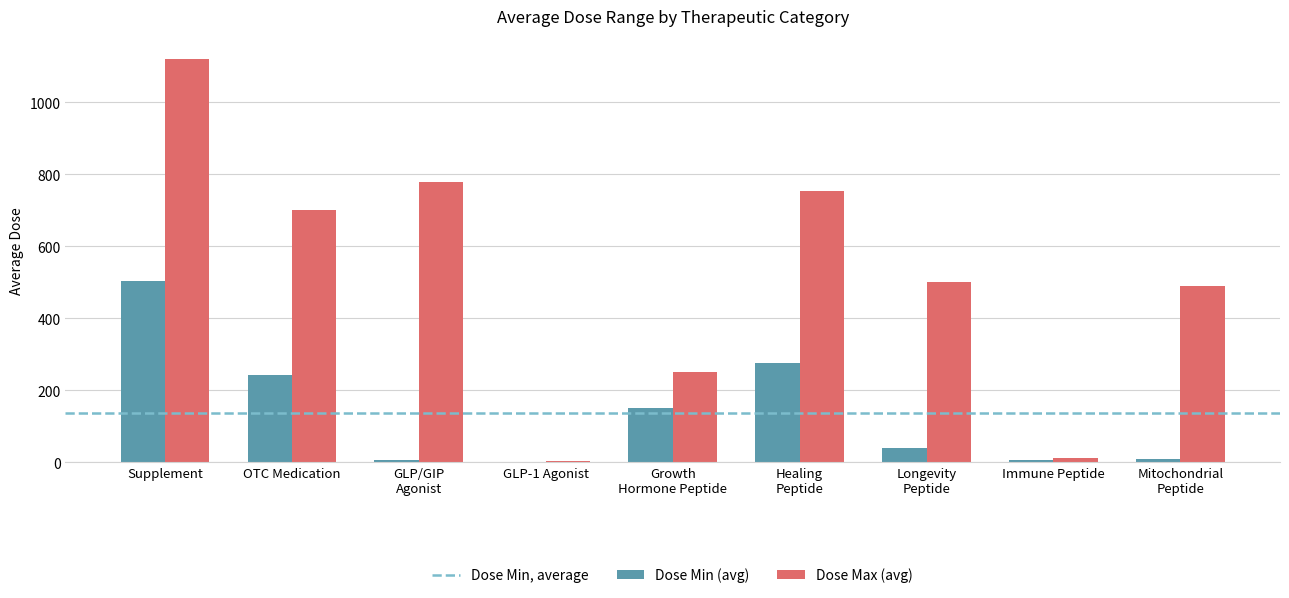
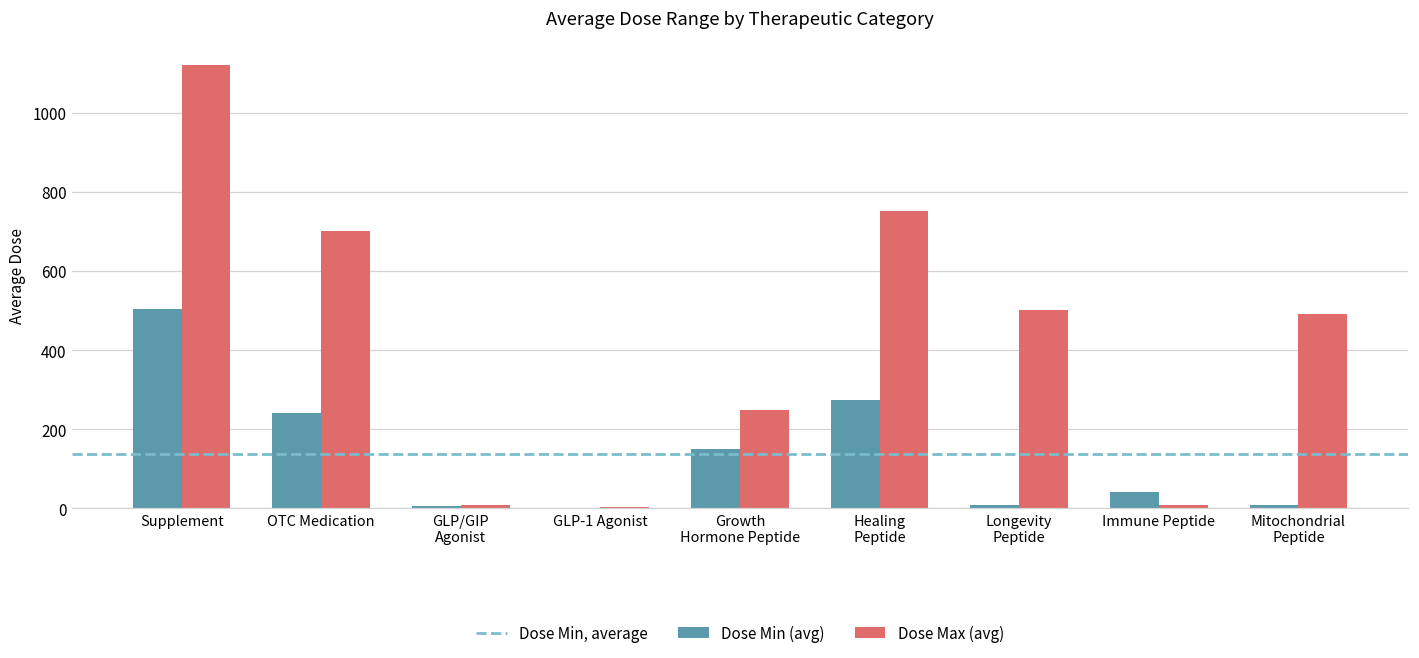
  {
    "Dose Min (avg)": {
      "Supplement": 500,
      "OTC Medication": 240,
      "Growth Hormone Peptide": 150,
      "Healing Peptide": 280,
-     "Longevity Peptide": 40,
-     "Immune Peptide": 10,
+     "Longevity Peptide": 10,
+     "Immune Peptide": 40,
      "Mitochondrial Peptide": 10
    },
    "Dose Max (avg)": {
      "Supplement": 1120,
      "OTC Medication": 700,
-     "GLP/GIP Agonist": 780,
+     "GLP/GIP Agonist": 10,
      "Growth Hormone Peptide": 250,
      "Healing Peptide": 750,
      "Longevity Peptide": 500,
      "Immune Peptide": 10,
      "Mitochondrial Peptide": 490
    }
  }
